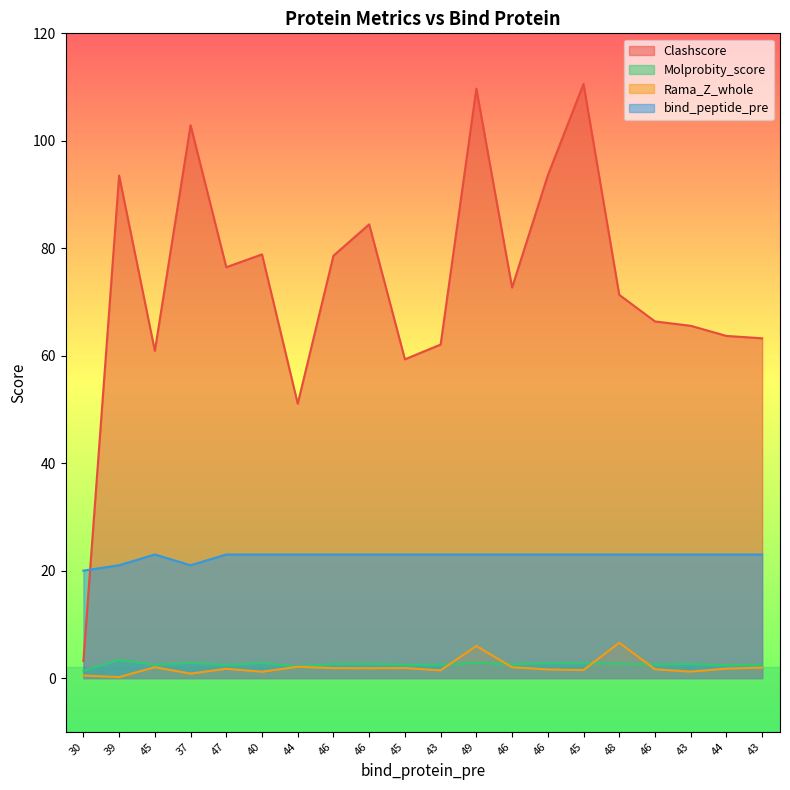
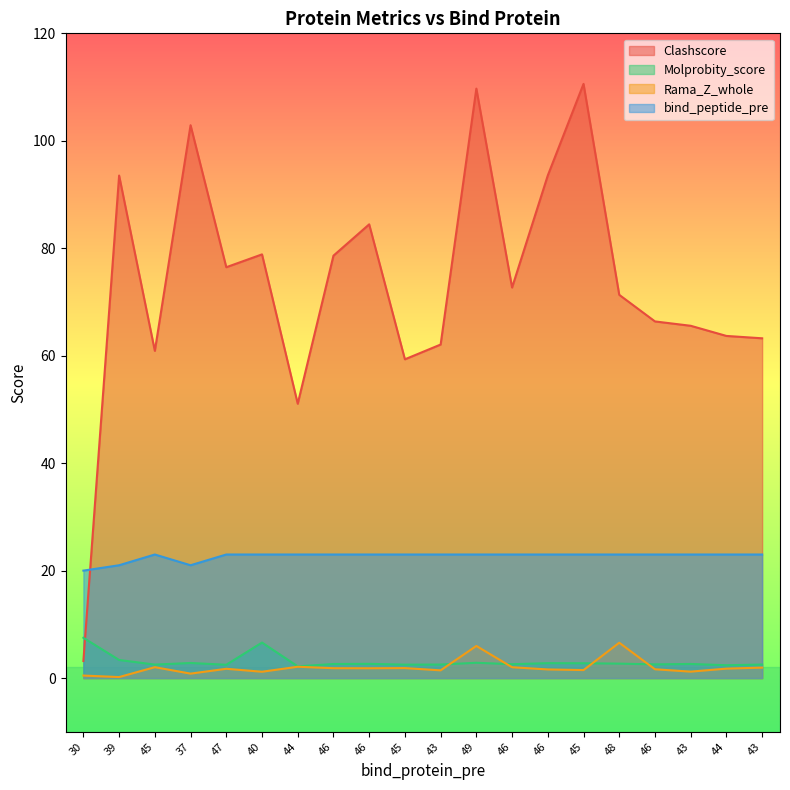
  {
    "Clashscore": {
      "30": 3,
      "39": 94,
      "37": 103,
      "47": 76,
      "40": 79,
      "49": 110,
      "48": 71
    },
    "Molprobity_score": {
-     "30": 1,
+     "30": 8,
      "39": 3,
      "37": 3,
      "47": 2,
-     "40": 3,
+     "40": 7,
      "49": 3,
      "48": 3
    },
    "Rama_Z_whole": {
      "30": 0,
      "39": 0,
      "37": 1,
      "47": 2,
      "40": 1,
      "49": 6,
      "48": 7
    },
    "bind_peptide_pre": {
      "30": 20,
      "39": 21,
      "37": 21,
      "47": 23,
      "40": 23,
      "49": 23,
      "48": 23
    }
  }
